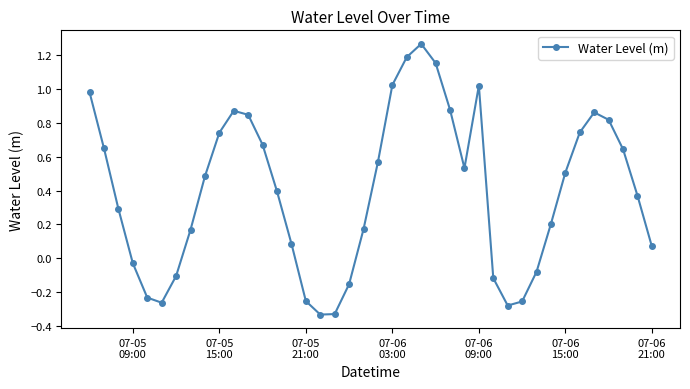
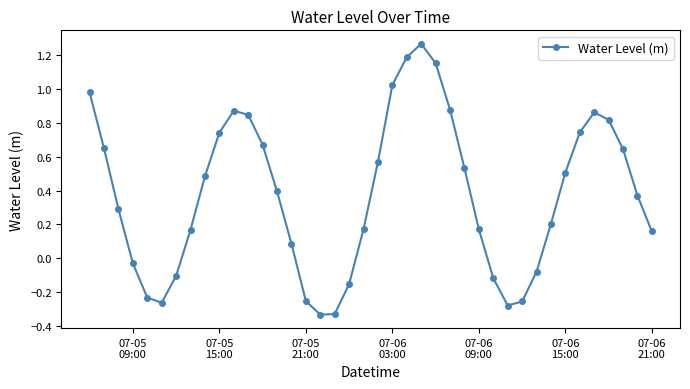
  {
    "07-05 09:00": -0.03,
    "07-05 15:00": 0.74,
    "07-05 21:00": -0.25,
    "07-06 03:00": 1.03,
-   "07-06 09:00": 1.02,
+   "07-06 09:00": 0.17,
    "07-06 15:00": 0.51,
-   "07-06 21:00": 0.07
+   "07-06 21:00": 0.16
  }
